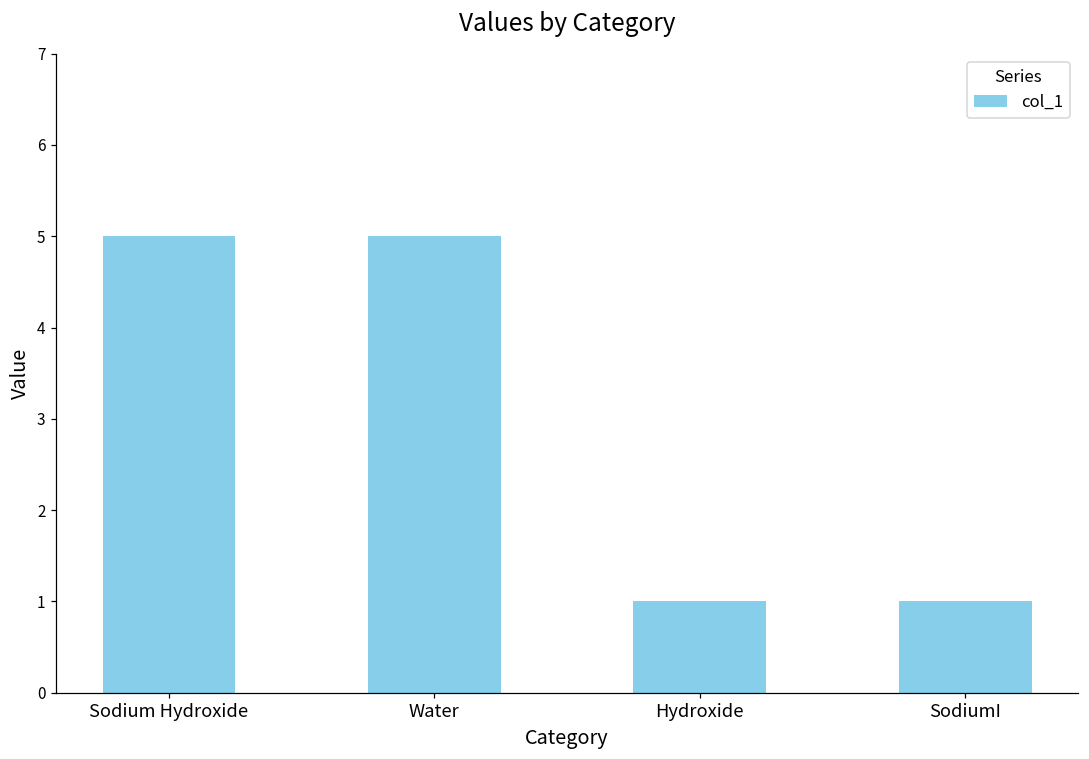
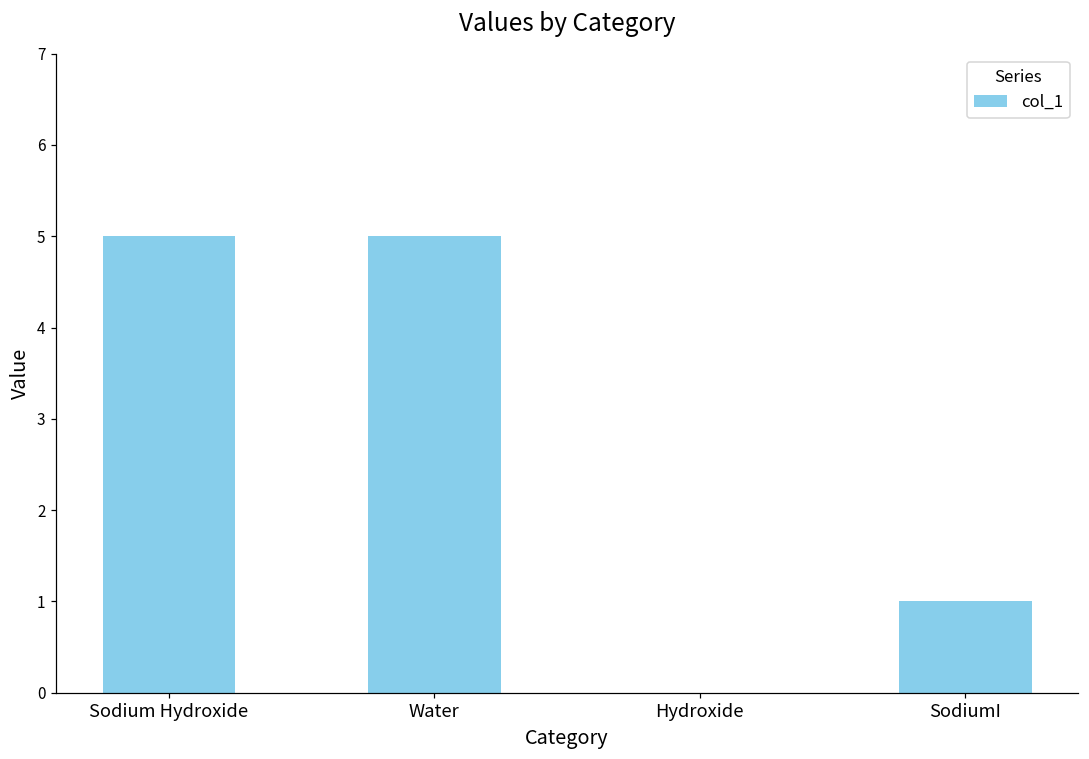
  {
    "Sodium Hydroxide": 5,
    "Water": 5,
-   "Hydroxide": 1,
+   "Hydroxide": 0,
    "SodiumI": 1
  }
